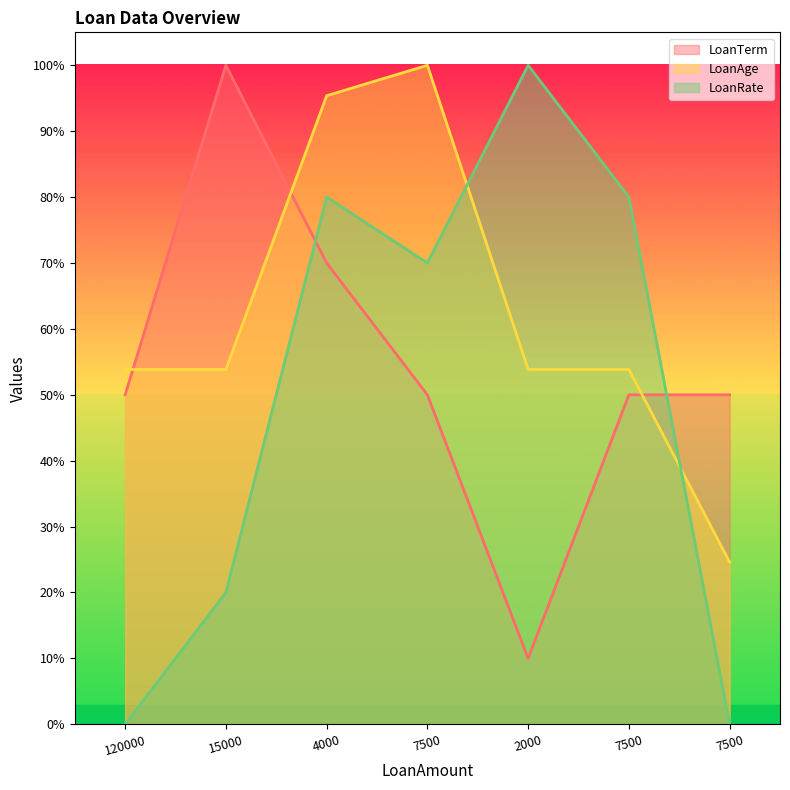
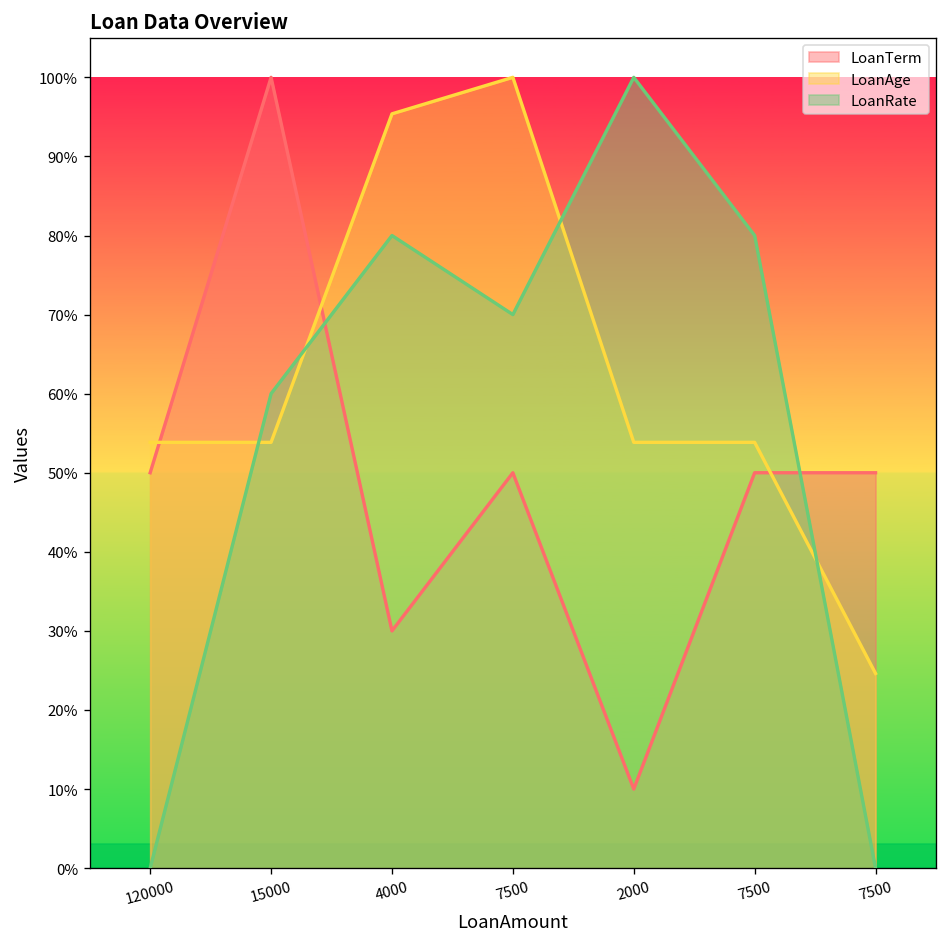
  {
    "LoanTerm": {
      "120000": "50%",
      "15000": "100%",
-     "4000": "70%",
+     "4000": "30%",
      "2000": "10%"
    },
    "LoanAge": {
      "120000": "54%",
      "15000": "54%",
      "4000": "95%",
      "2000": "54%"
    },
    "LoanRate": {
-     "15000": "20%",
+     "15000": "60%",
      "4000": "80%",
      "2000": "100%"
    }
  }
